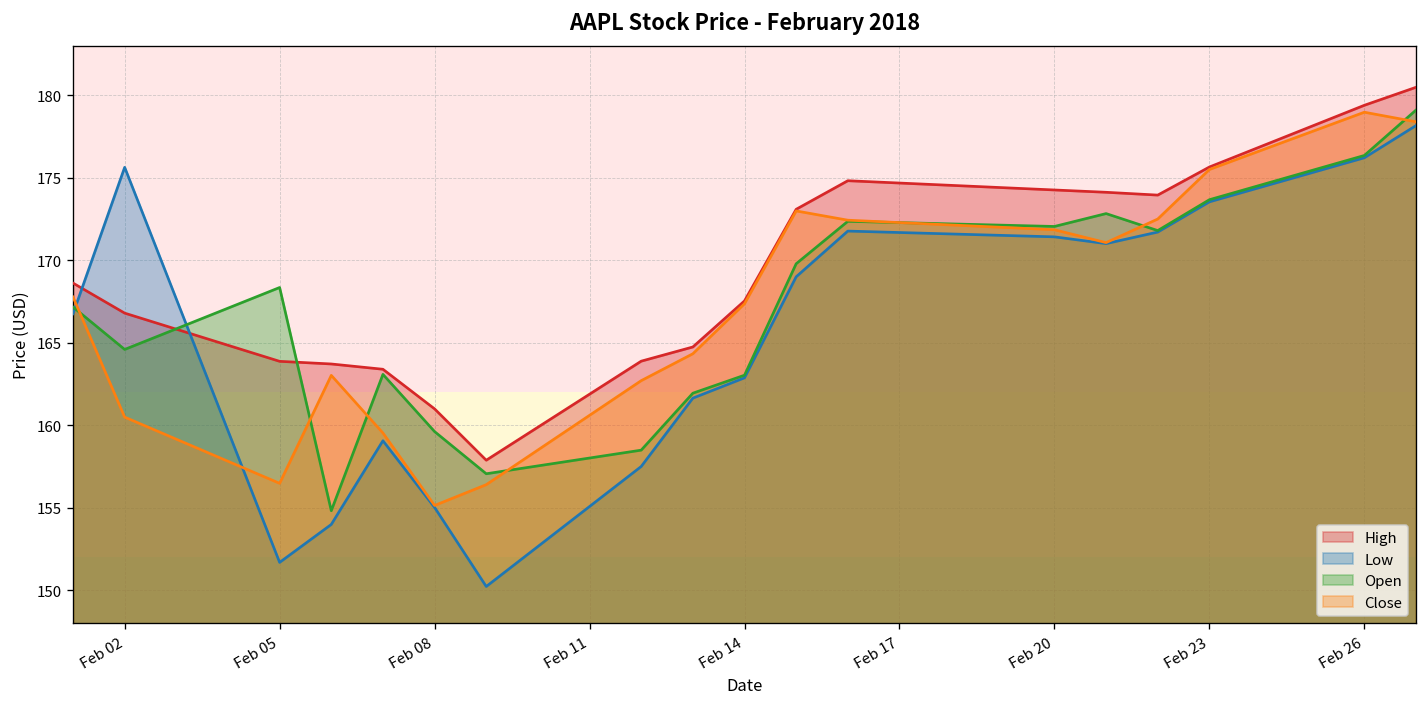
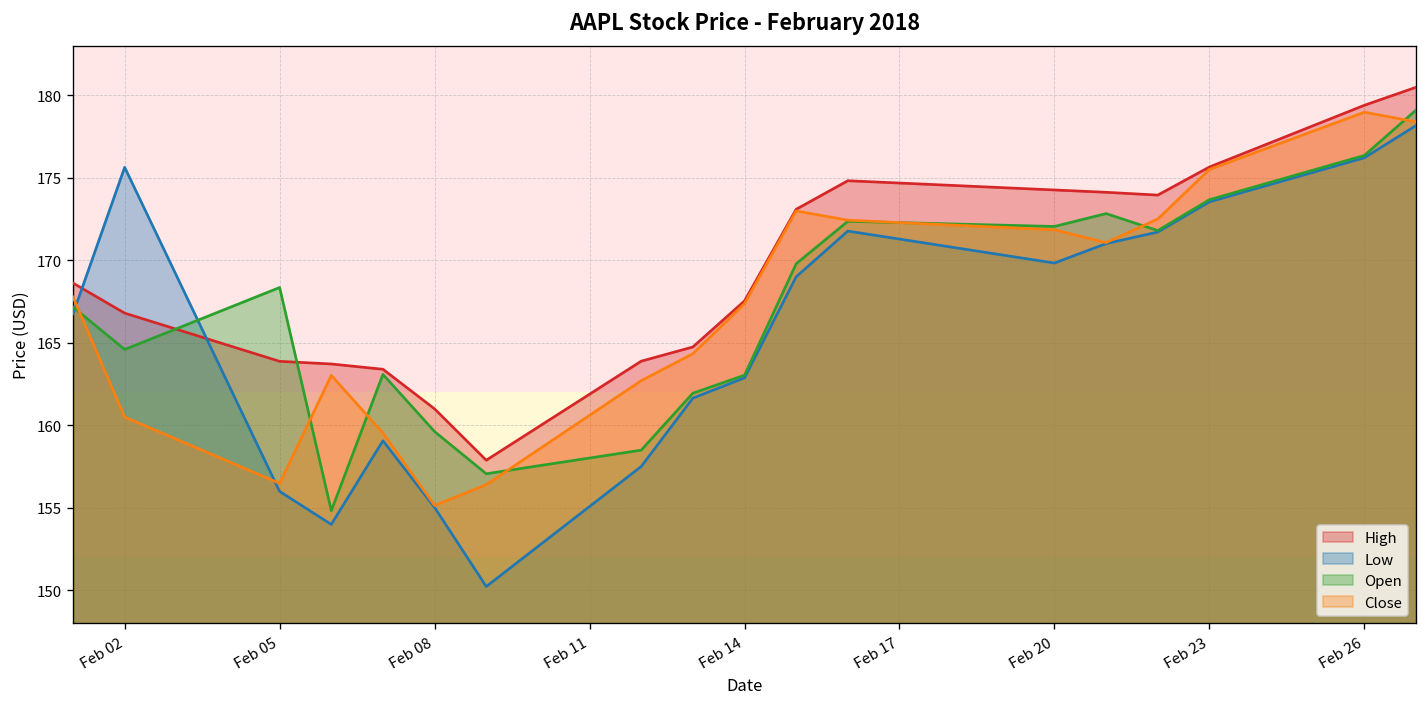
  {
    "Low": {
      "Feb 02": 175.6,
-     "Feb 05": 151.7,
-     "Feb 20": 171.4
+     "Feb 05": 156.0,
+     "Feb 20": 169.8
    },
    "Open": {
      "Feb 02": 164.6,
      "Feb 05": 168.4,
      "Feb 08": 159.6,
      "Feb 20": 172.1
    }
  }
